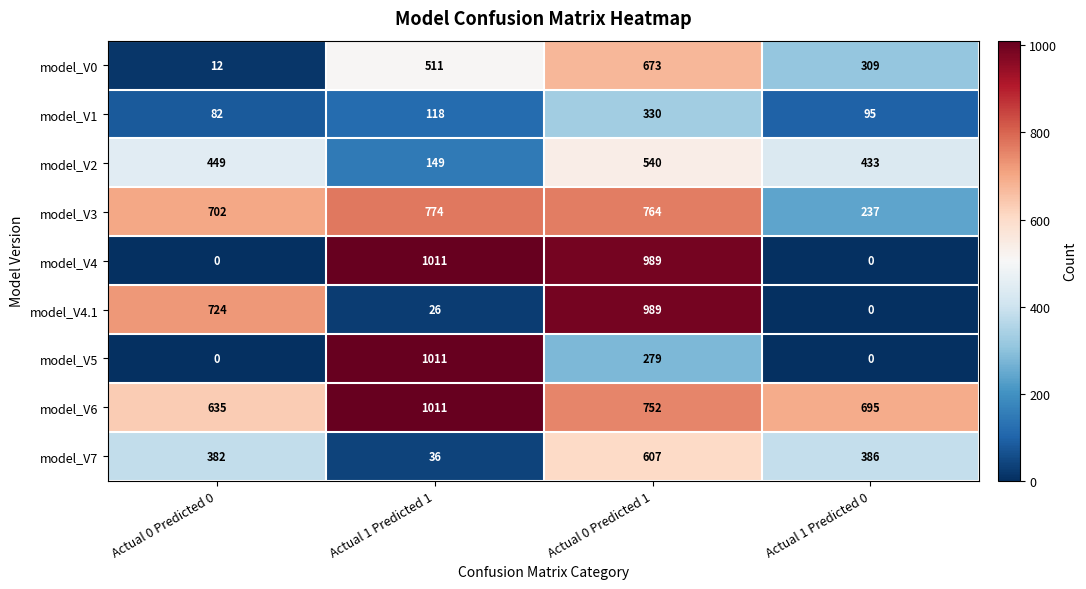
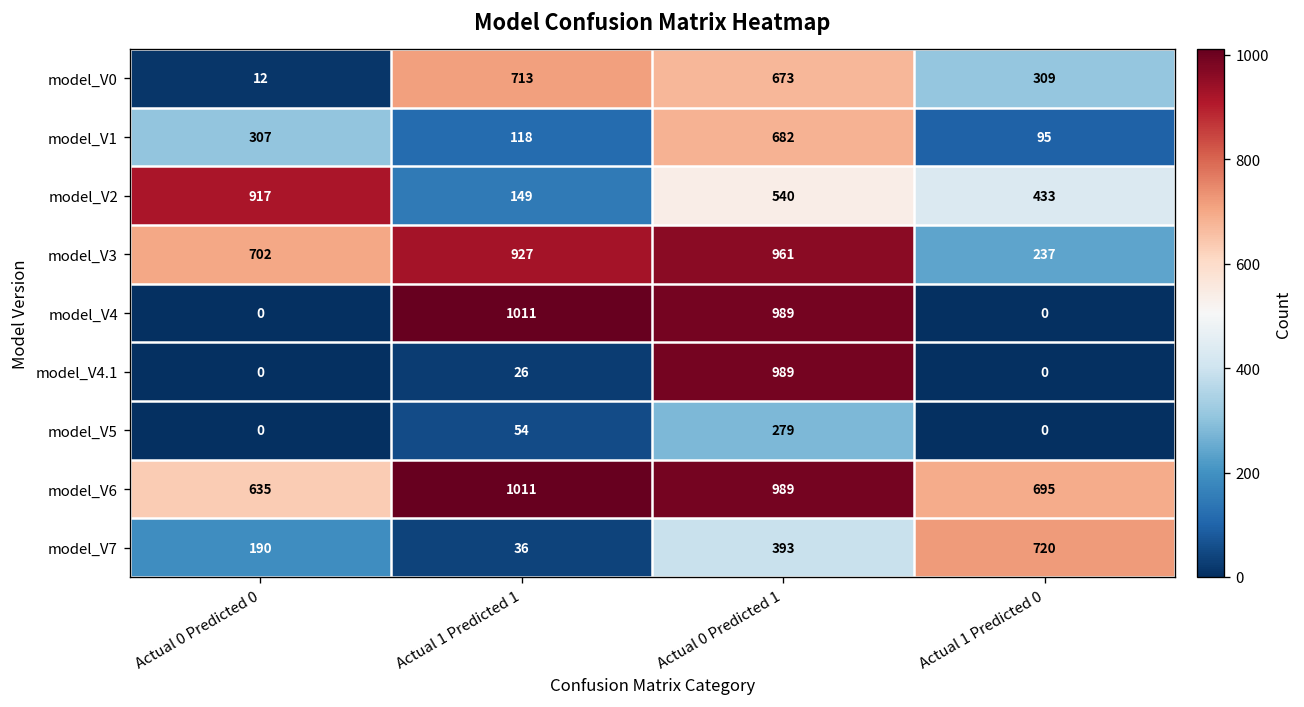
  {
    "model_V0": {
      "Actual 0 Predicted 0": 12,
-     "Actual 1 Predicted 1": 511,
+     "Actual 1 Predicted 1": 713,
      "Actual 0 Predicted 1": 673,
      "Actual 1 Predicted 0": 309
    },
    "model_V1": {
-     "Actual 0 Predicted 0": 82,
+     "Actual 0 Predicted 0": 307,
      "Actual 1 Predicted 1": 118,
-     "Actual 0 Predicted 1": 330,
+     "Actual 0 Predicted 1": 682,
      "Actual 1 Predicted 0": 95
    },
    "model_V2": {
-     "Actual 0 Predicted 0": 449,
+     "Actual 0 Predicted 0": 917,
      "Actual 1 Predicted 1": 149,
      "Actual 0 Predicted 1": 540,
      "Actual 1 Predicted 0": 433
    },
    "model_V3": {
      "Actual 0 Predicted 0": 702,
-     "Actual 1 Predicted 1": 774,
-     "Actual 0 Predicted 1": 764,
+     "Actual 1 Predicted 1": 927,
+     "Actual 0 Predicted 1": 961,
      "Actual 1 Predicted 0": 237
    },
    "model_V4": {
      "Actual 0 Predicted 0": 0,
      "Actual 1 Predicted 1": 1011,
      "Actual 0 Predicted 1": 989,
      "Actual 1 Predicted 0": 0
    },
    "model_V4.1": {
-     "Actual 0 Predicted 0": 724,
+     "Actual 0 Predicted 0": 0,
      "Actual 1 Predicted 1": 26,
      "Actual 0 Predicted 1": 989,
      "Actual 1 Predicted 0": 0
    },
    "model_V5": {
      "Actual 0 Predicted 0": 0,
-     "Actual 1 Predicted 1": 1011,
+     "Actual 1 Predicted 1": 54,
      "Actual 0 Predicted 1": 279,
      "Actual 1 Predicted 0": 0
    },
    "model_V6": {
      "Actual 0 Predicted 0": 635,
      "Actual 1 Predicted 1": 1011,
-     "Actual 0 Predicted 1": 752,
+     "Actual 0 Predicted 1": 989,
      "Actual 1 Predicted 0": 695
    },
    "model_V7": {
-     "Actual 0 Predicted 0": 382,
+     "Actual 0 Predicted 0": 190,
      "Actual 1 Predicted 1": 36,
-     "Actual 0 Predicted 1": 607,
-     "Actual 1 Predicted 0": 386
+     "Actual 0 Predicted 1": 393,
+     "Actual 1 Predicted 0": 720
    }
  }
